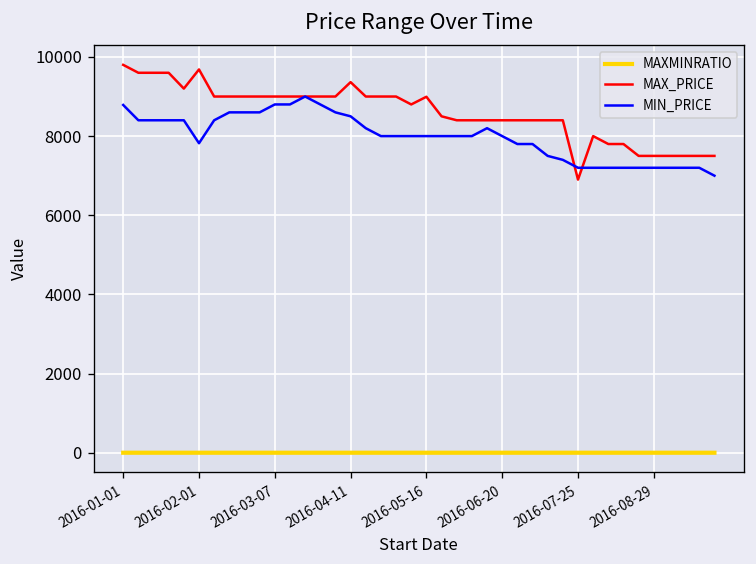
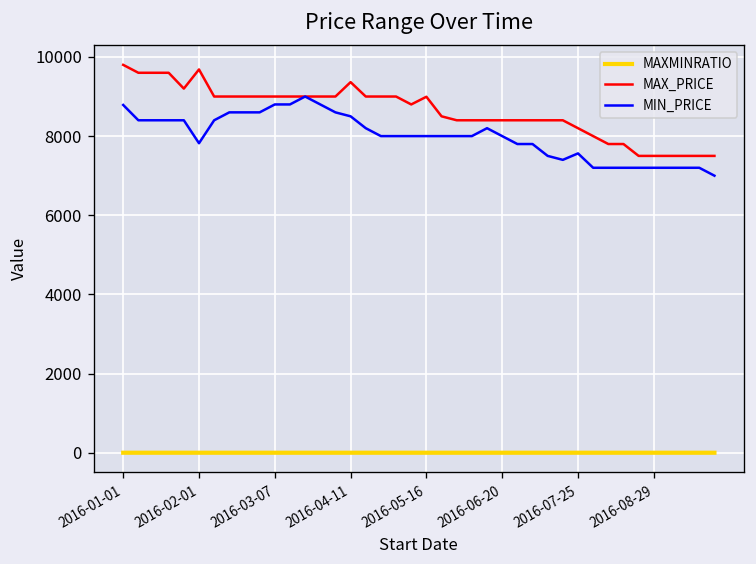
  {
    "MAXMINRATIO": {
      "2016-01-01": 0,
      "2016-02-01": 0,
      "2016-03-07": 0,
      "2016-04-11": 0,
      "2016-05-16": 0,
      "2016-06-20": 0,
      "2016-07-25": 0,
      "2016-08-29": 0
    },
    "MAX_PRICE": {
      "2016-01-01": 9800,
      "2016-02-01": 9700,
      "2016-03-07": 9000,
      "2016-04-11": 9400,
      "2016-05-16": 9000,
      "2016-06-20": 8400,
-     "2016-07-25": 6900,
+     "2016-07-25": 8200,
      "2016-08-29": 7500
    },
    "MIN_PRICE": {
      "2016-01-01": 8800,
      "2016-02-01": 7800,
      "2016-03-07": 8800,
      "2016-04-11": 8500,
      "2016-05-16": 8000,
      "2016-06-20": 8000,
-     "2016-07-25": 7200,
+     "2016-07-25": 7600,
      "2016-08-29": 7200
    }
  }
